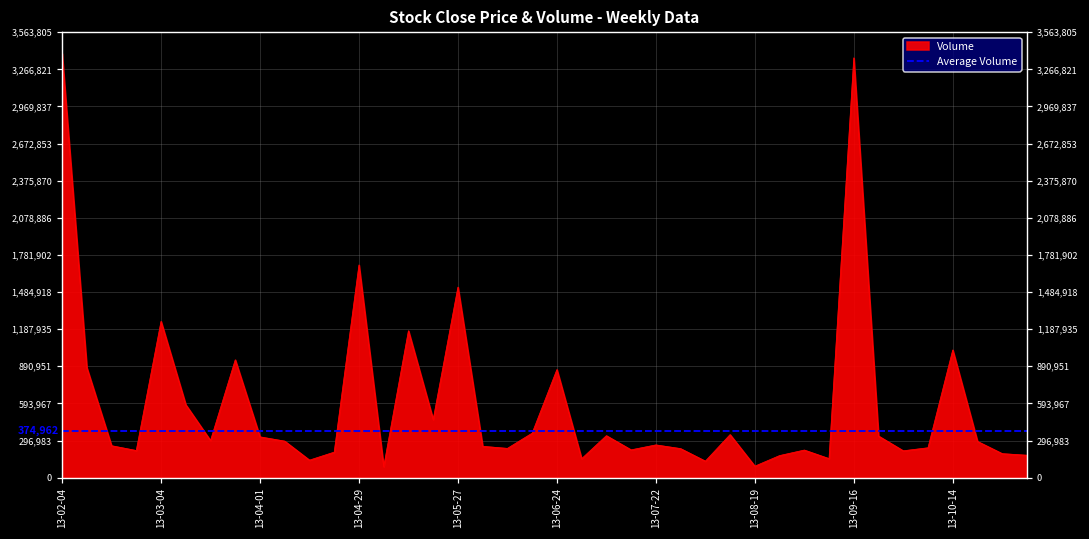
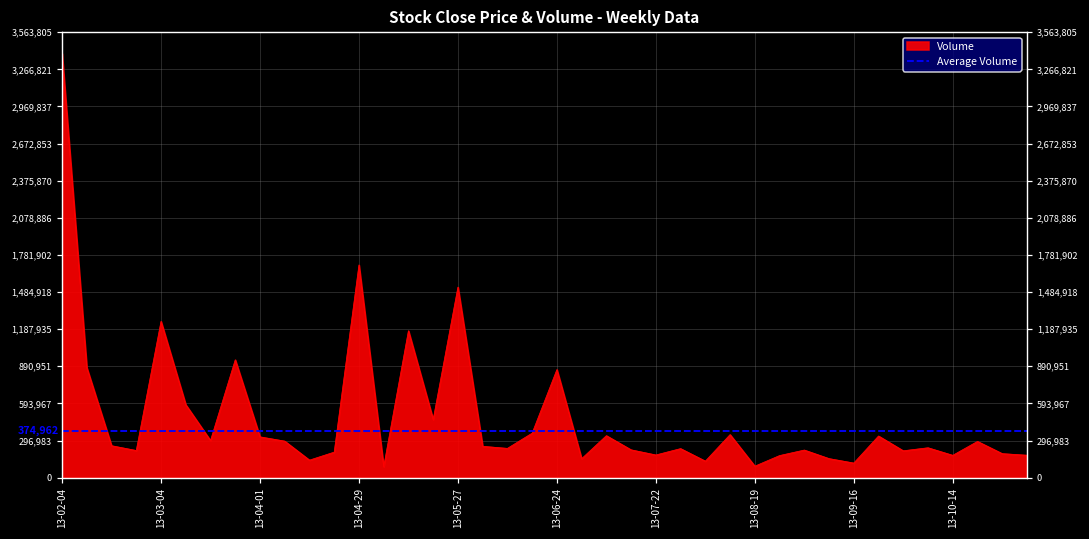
  {
    "13-02-04": "3,390,000",
    "13-03-04": "1,250,000",
    "13-04-01": "330,000",
    "13-04-29": "1,700,000",
    "13-05-27": "1,520,000",
    "13-06-24": "860,000",
-   "13-07-22": "260,000",
+   "13-07-22": "180,000",
    "13-08-19": "90,000",
-   "13-09-16": "3,360,000",
-   "13-10-14": "1,020,000"
+   "13-09-16": "120,000",
+   "13-10-14": "180,000"
  }
